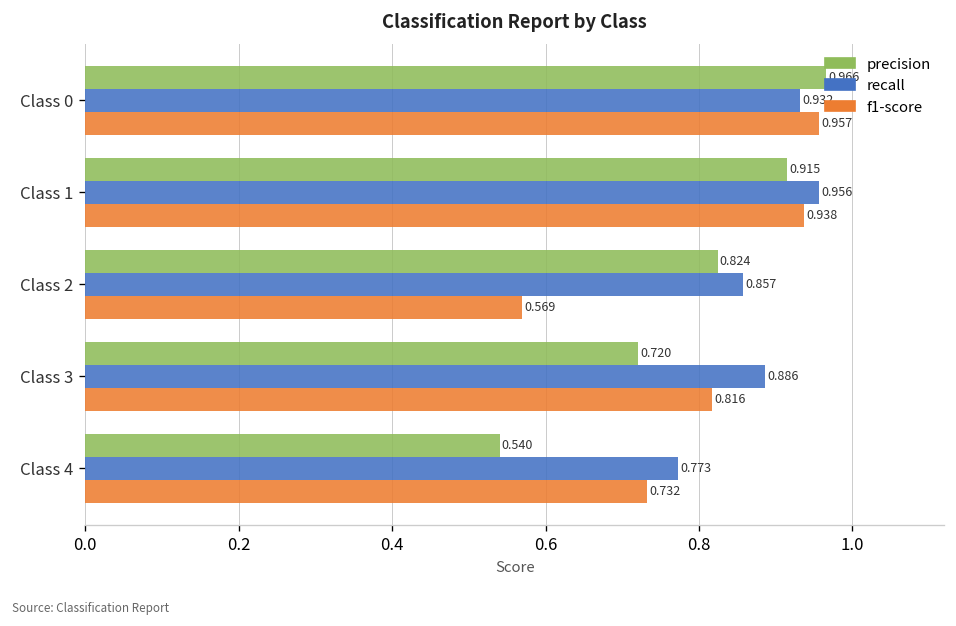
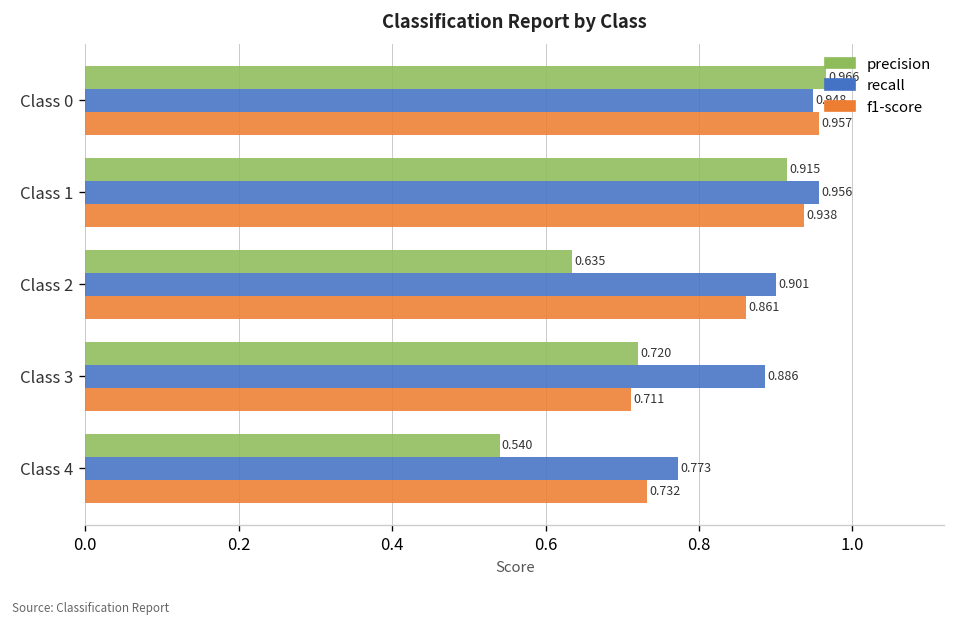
  {
    "precision": {
      "Class 0": 0.966,
      "Class 1": 0.915,
-     "Class 2": 0.824,
+     "Class 2": 0.635,
      "Class 3": 0.720,
      "Class 4": 0.540
    },
    "recall": {
-     "Class 0": 0.932,
+     "Class 0": 0.948,
      "Class 1": 0.956,
-     "Class 2": 0.857,
+     "Class 2": 0.901,
      "Class 3": 0.886,
      "Class 4": 0.773
    },
    "f1-score": {
      "Class 0": 0.957,
      "Class 1": 0.938,
-     "Class 2": 0.569,
-     "Class 3": 0.816,
+     "Class 2": 0.861,
+     "Class 3": 0.711,
      "Class 4": 0.732
    }
  }
